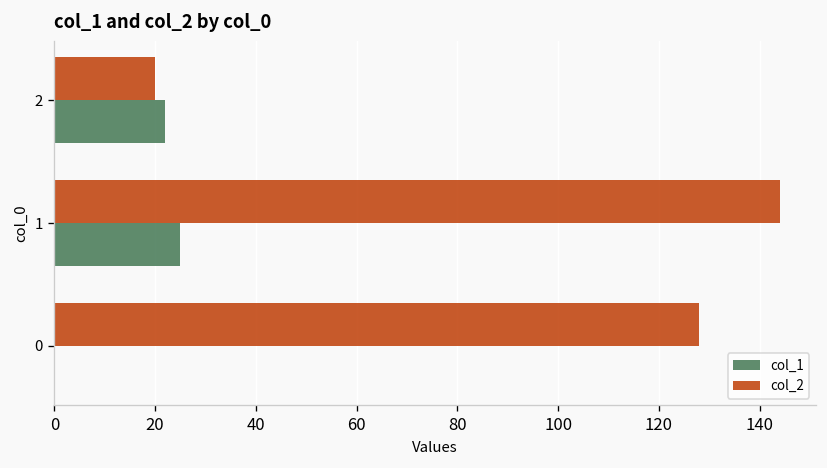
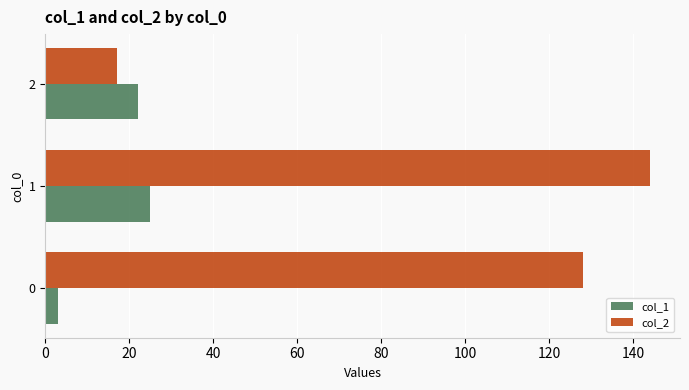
  {
    "col_1": {
      "2": 22,
      "1": 25,
-     "0": 0
+     "0": 3
    },
    "col_2": {
-     "2": 20,
+     "2": 17,
      "1": 144,
      "0": 128
    }
  }
